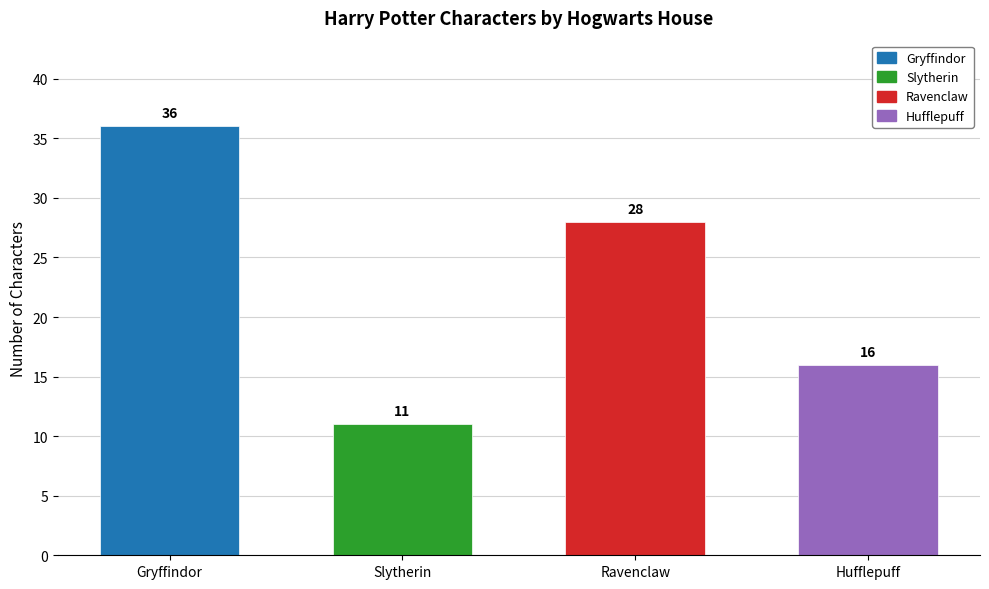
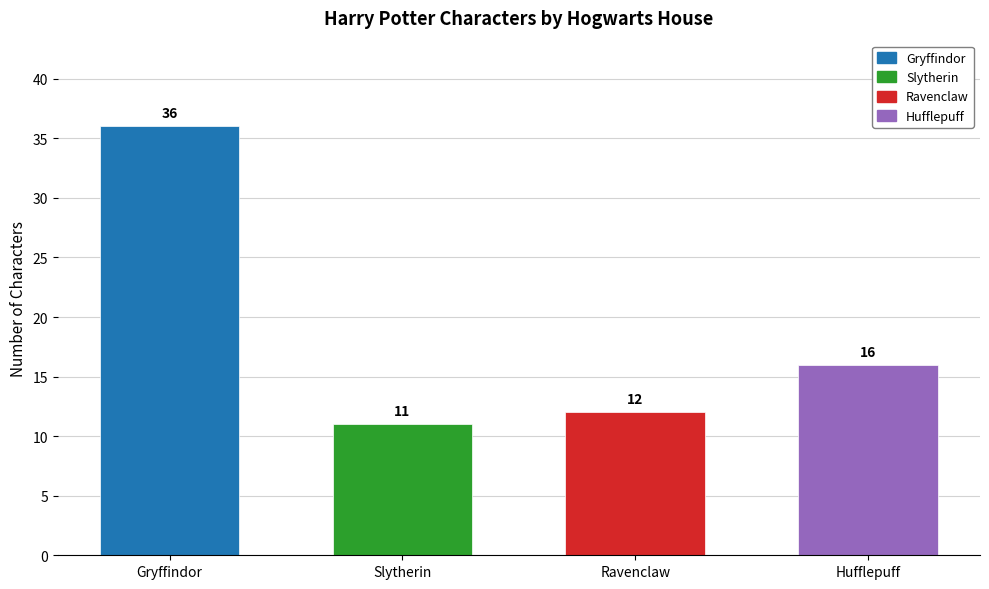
  {
    "Gryffindor": 36,
    "Slytherin": 11,
-   "Ravenclaw": 28,
+   "Ravenclaw": 12,
    "Hufflepuff": 16
  }
